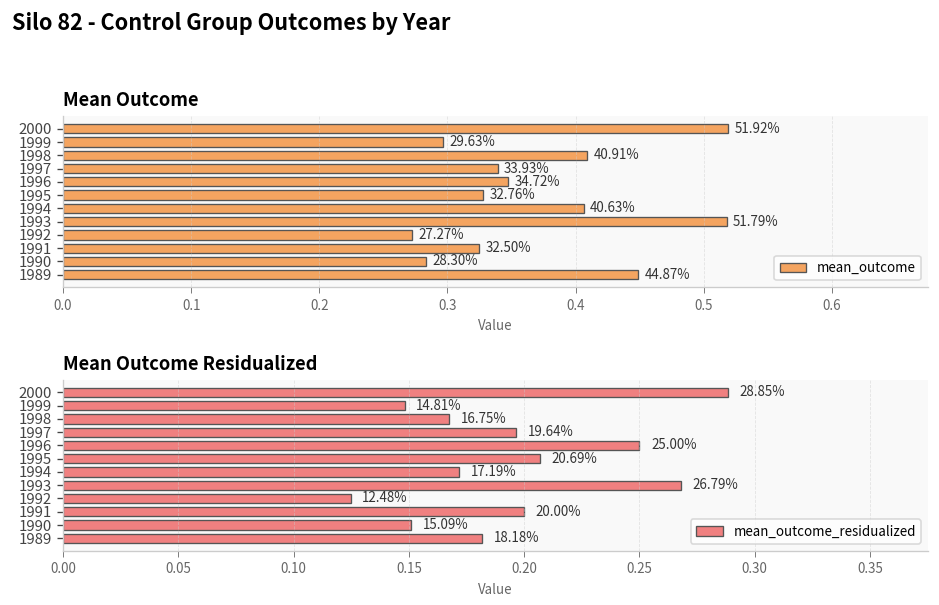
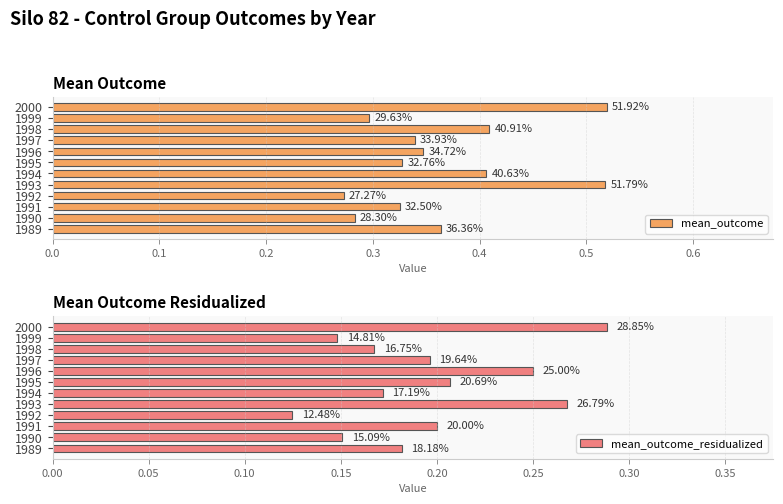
  {
    "Mean Outcome": {
      "2000": "51.92%",
-     "1989": "44.87%"
+     "1989": "36.36%"
    },
    "Mean Outcome Residualized": {
      "1998": "16.75%",
      "1989": "18.18%"
    }
  }
